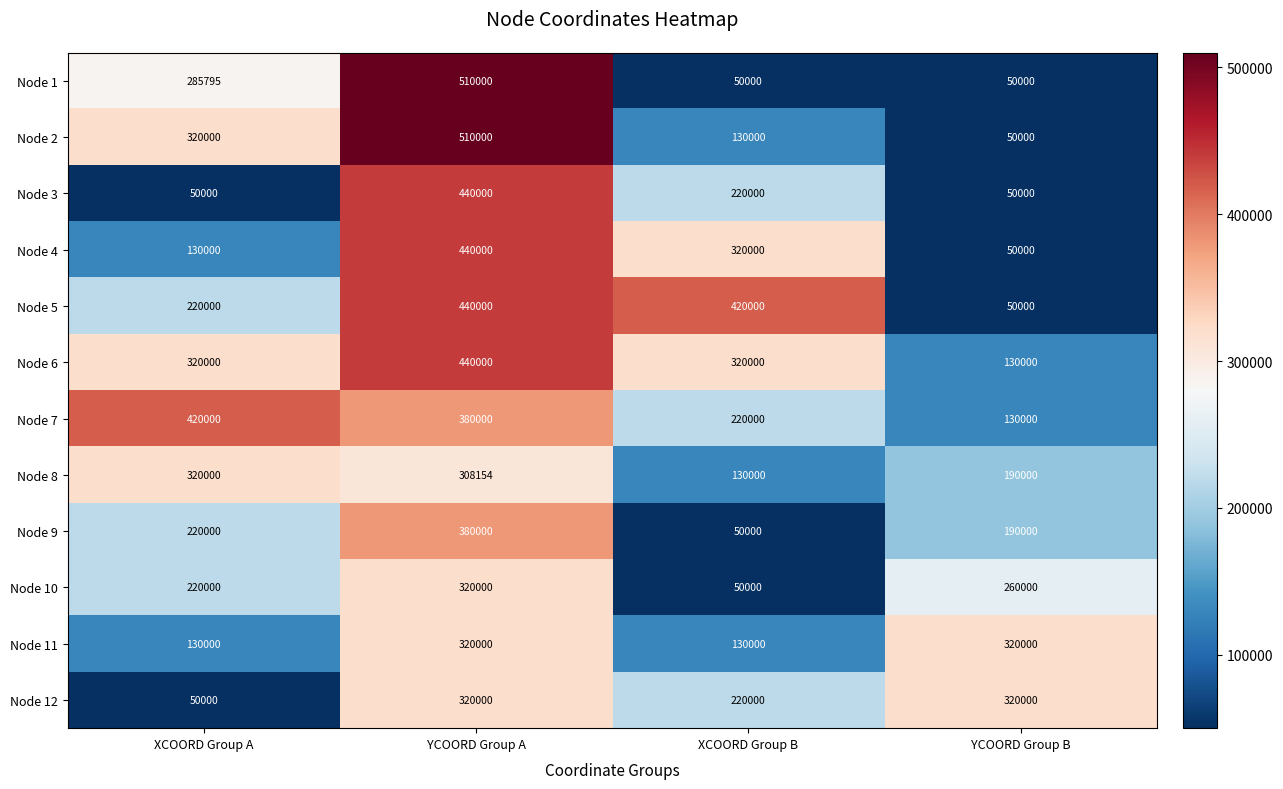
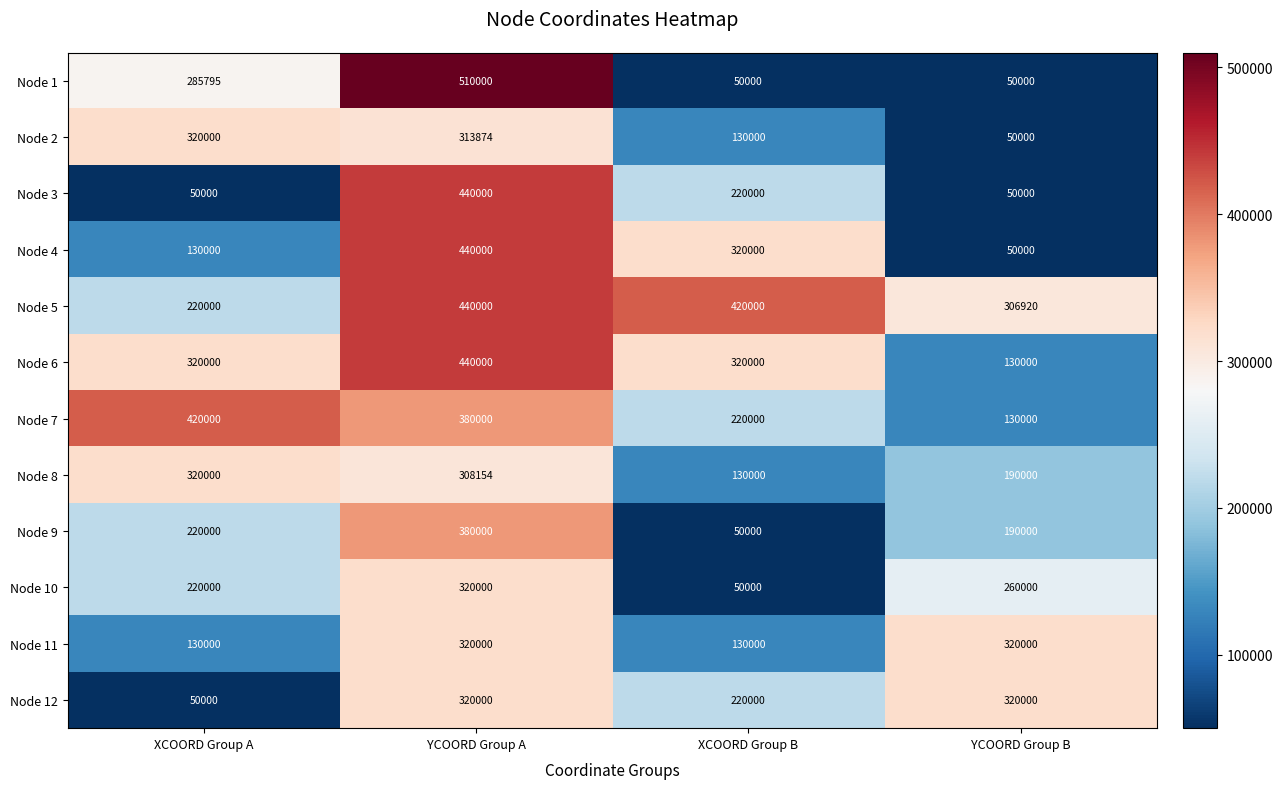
  {
    "Node 1": {
      "XCOORD Group A": 285795,
      "YCOORD Group A": 510000,
      "XCOORD Group B": 50000,
      "YCOORD Group B": 50000
    },
    "Node 2": {
      "XCOORD Group A": 320000,
-     "YCOORD Group A": 510000,
+     "YCOORD Group A": 313874,
      "XCOORD Group B": 130000,
      "YCOORD Group B": 50000
    },
    "Node 3": {
      "XCOORD Group A": 50000,
      "YCOORD Group A": 440000,
      "XCOORD Group B": 220000,
      "YCOORD Group B": 50000
    },
    "Node 4": {
      "XCOORD Group A": 130000,
      "YCOORD Group A": 440000,
      "XCOORD Group B": 320000,
      "YCOORD Group B": 50000
    },
    "Node 5": {
      "XCOORD Group A": 220000,
      "YCOORD Group A": 440000,
      "XCOORD Group B": 420000,
-     "YCOORD Group B": 50000
+     "YCOORD Group B": 306920
    },
    "Node 6": {
      "XCOORD Group A": 320000,
      "YCOORD Group A": 440000,
      "XCOORD Group B": 320000,
      "YCOORD Group B": 130000
    },
    "Node 7": {
      "XCOORD Group A": 420000,
      "YCOORD Group A": 380000,
      "XCOORD Group B": 220000,
      "YCOORD Group B": 130000
    },
    "Node 8": {
      "XCOORD Group A": 320000,
      "YCOORD Group A": 308154,
      "XCOORD Group B": 130000,
      "YCOORD Group B": 190000
    },
    "Node 9": {
      "XCOORD Group A": 220000,
      "YCOORD Group A": 380000,
      "XCOORD Group B": 50000,
      "YCOORD Group B": 190000
    },
    "Node 10": {
      "XCOORD Group A": 220000,
      "YCOORD Group A": 320000,
      "XCOORD Group B": 50000,
      "YCOORD Group B": 260000
    },
    "Node 11": {
      "XCOORD Group A": 130000,
      "YCOORD Group A": 320000,
      "XCOORD Group B": 130000,
      "YCOORD Group B": 320000
    },
    "Node 12": {
      "XCOORD Group A": 50000,
      "YCOORD Group A": 320000,
      "XCOORD Group B": 220000,
      "YCOORD Group B": 320000
    }
  }
